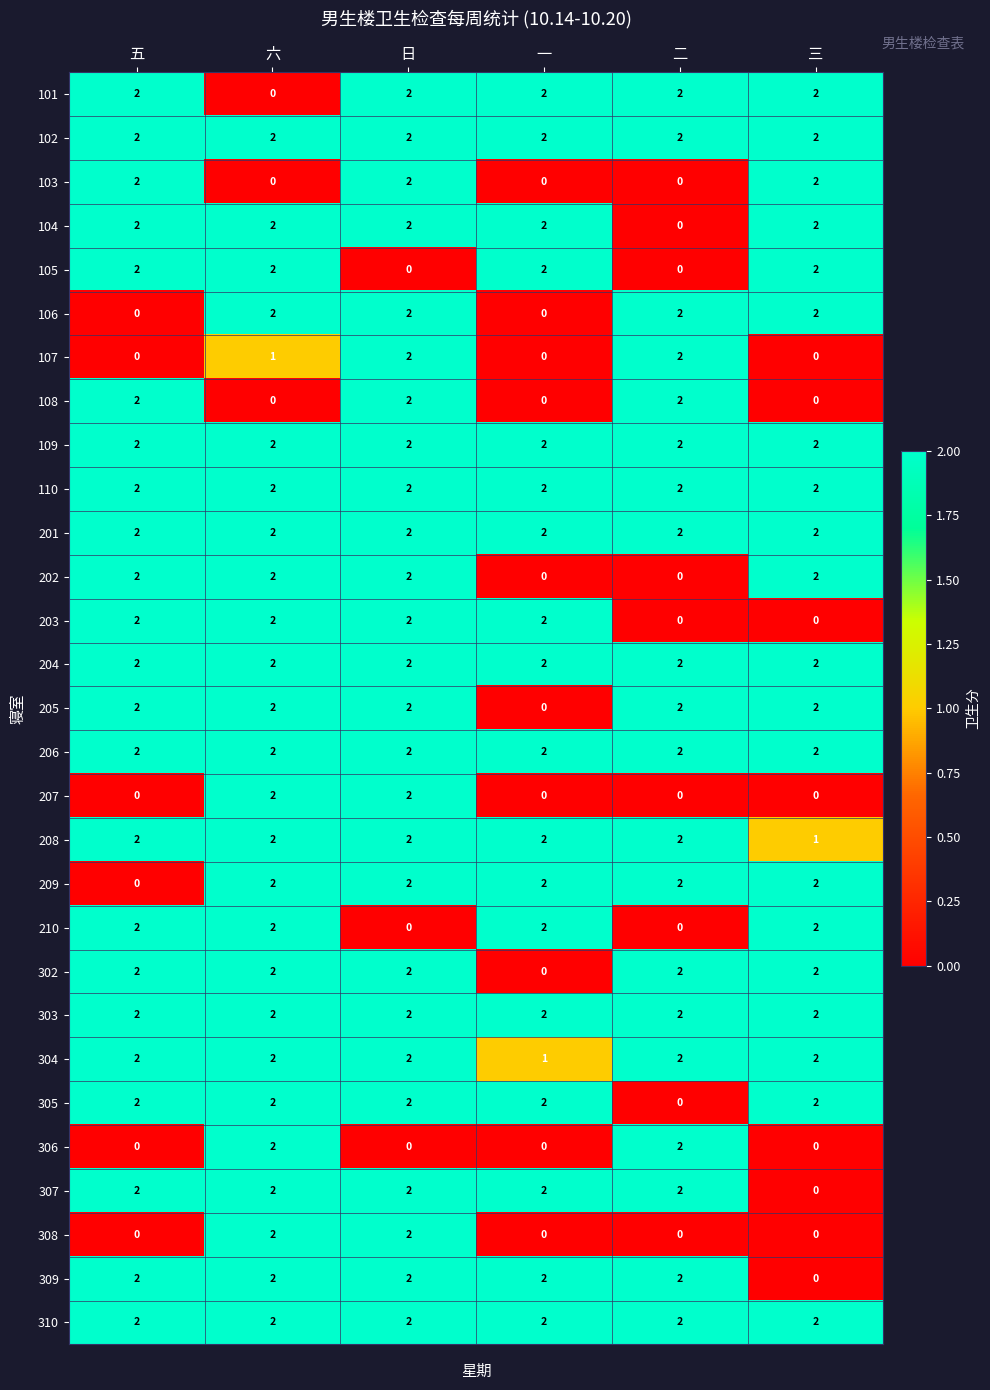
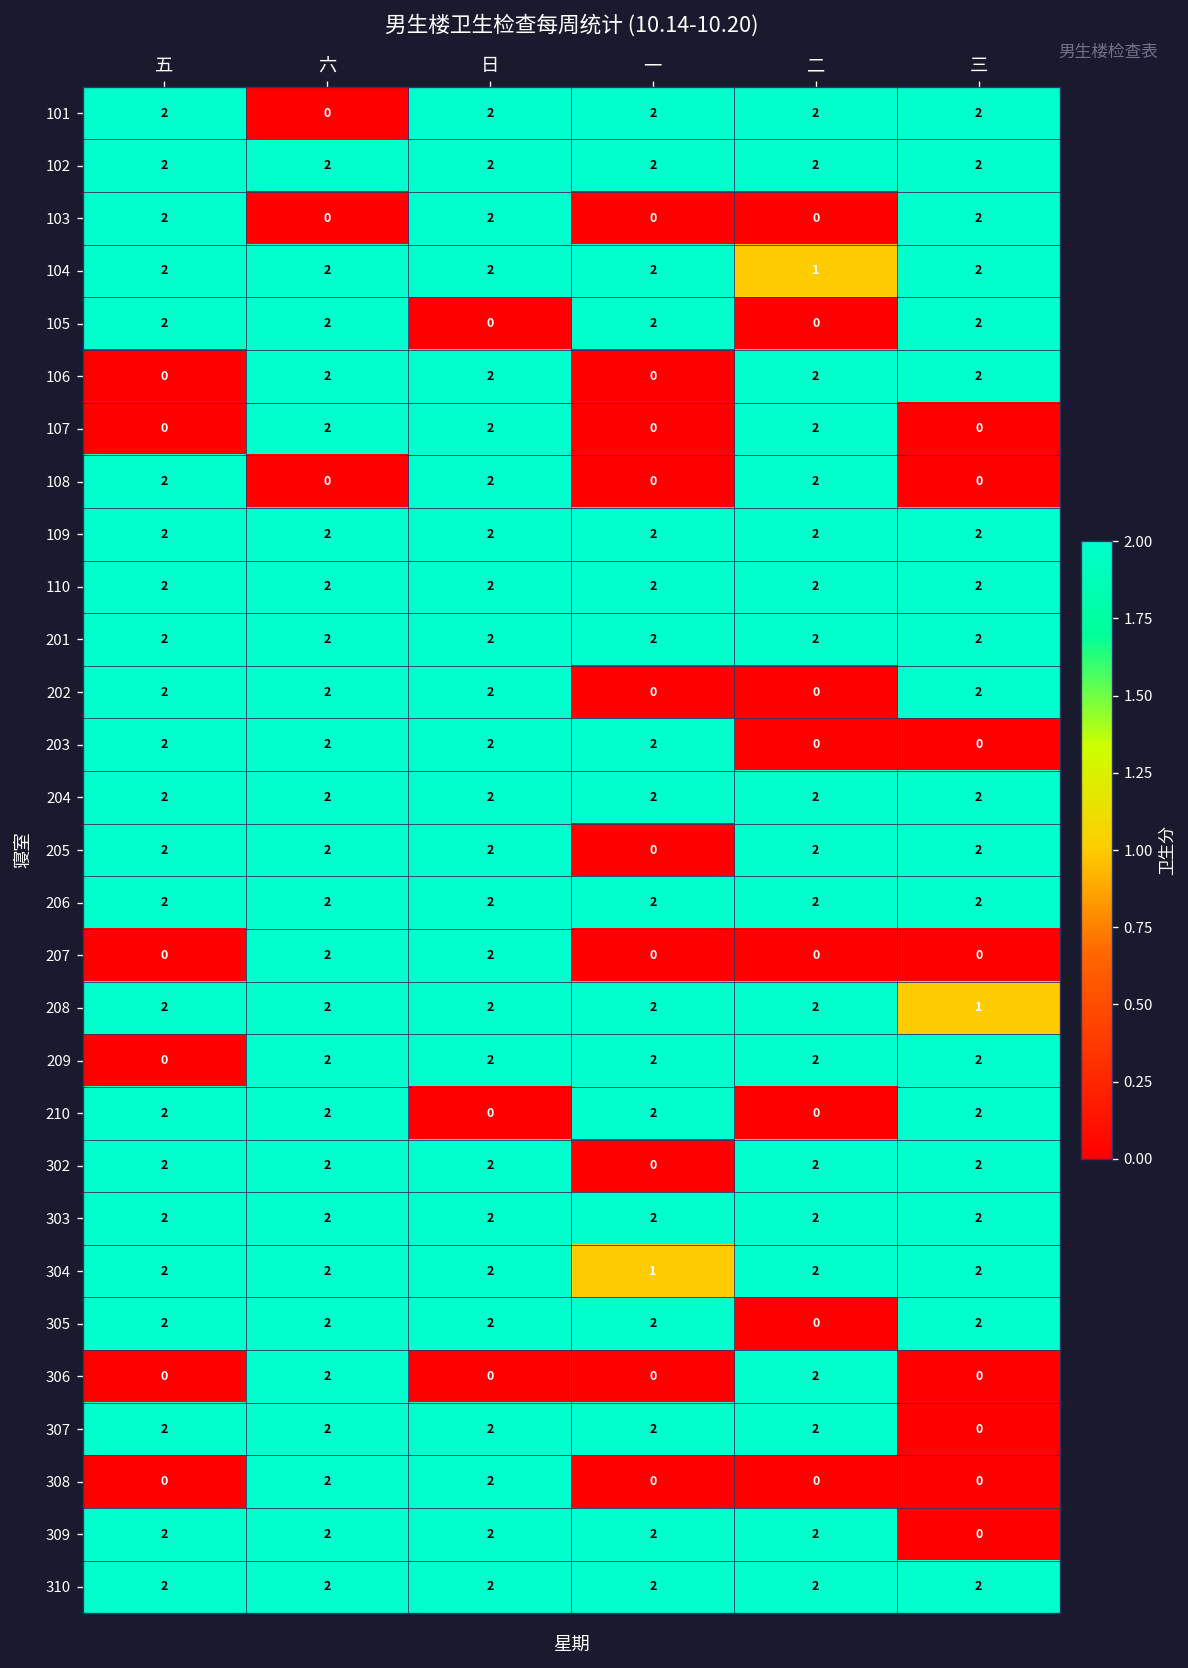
  {
    "101": {
      "五": 2,
      "六": 0,
      "日": 2,
      "一": 2,
      "二": 2,
      "三": 2
    },
    "102": {
      "五": 2,
      "六": 2,
      "日": 2,
      "一": 2,
      "二": 2,
      "三": 2
    },
    "103": {
      "五": 2,
      "六": 0,
      "日": 2,
      "一": 0,
      "二": 0,
      "三": 2
    },
    "104": {
      "五": 2,
      "六": 2,
      "日": 2,
      "一": 2,
-     "二": 0,
+     "二": 1,
      "三": 2
    },
    "105": {
      "五": 2,
      "六": 2,
      "日": 0,
      "一": 2,
      "二": 0,
      "三": 2
    },
    "106": {
      "五": 0,
      "六": 2,
      "日": 2,
      "一": 0,
      "二": 2,
      "三": 2
    },
    "107": {
      "五": 0,
-     "六": 1,
+     "六": 2,
      "日": 2,
      "一": 0,
      "二": 2,
      "三": 0
    },
    "108": {
      "五": 2,
      "六": 0,
      "日": 2,
      "一": 0,
      "二": 2,
      "三": 0
    },
    "109": {
      "五": 2,
      "六": 2,
      "日": 2,
      "一": 2,
      "二": 2,
      "三": 2
    },
    "110": {
      "五": 2,
      "六": 2,
      "日": 2,
      "一": 2,
      "二": 2,
      "三": 2
    },
    "201": {
      "五": 2,
      "六": 2,
      "日": 2,
      "一": 2,
      "二": 2,
      "三": 2
    },
    "202": {
      "五": 2,
      "六": 2,
      "日": 2,
      "一": 0,
      "二": 0,
      "三": 2
    },
    "203": {
      "五": 2,
      "六": 2,
      "日": 2,
      "一": 2,
      "二": 0,
      "三": 0
    },
    "204": {
      "五": 2,
      "六": 2,
      "日": 2,
      "一": 2,
      "二": 2,
      "三": 2
    },
    "205": {
      "五": 2,
      "六": 2,
      "日": 2,
      "一": 0,
      "二": 2,
      "三": 2
    },
    "206": {
      "五": 2,
      "六": 2,
      "日": 2,
      "一": 2,
      "二": 2,
      "三": 2
    },
    "207": {
      "五": 0,
      "六": 2,
      "日": 2,
      "一": 0,
      "二": 0,
      "三": 0
    },
    "208": {
      "五": 2,
      "六": 2,
      "日": 2,
      "一": 2,
      "二": 2,
      "三": 1
    },
    "209": {
      "五": 0,
      "六": 2,
      "日": 2,
      "一": 2,
      "二": 2,
      "三": 2
    },
    "210": {
      "五": 2,
      "六": 2,
      "日": 0,
      "一": 2,
      "二": 0,
      "三": 2
    },
    "302": {
      "五": 2,
      "六": 2,
      "日": 2,
      "一": 0,
      "二": 2,
      "三": 2
    },
    "303": {
      "五": 2,
      "六": 2,
      "日": 2,
      "一": 2,
      "二": 2,
      "三": 2
    },
    "304": {
      "五": 2,
      "六": 2,
      "日": 2,
      "一": 1,
      "二": 2,
      "三": 2
    },
    "305": {
      "五": 2,
      "六": 2,
      "日": 2,
      "一": 2,
      "二": 0,
      "三": 2
    },
    "306": {
      "五": 0,
      "六": 2,
      "日": 0,
      "一": 0,
      "二": 2,
      "三": 0
    },
    "307": {
      "五": 2,
      "六": 2,
      "日": 2,
      "一": 2,
      "二": 2,
      "三": 0
    },
    "308": {
      "五": 0,
      "六": 2,
      "日": 2,
      "一": 0,
      "二": 0,
      "三": 0
    },
    "309": {
      "五": 2,
      "六": 2,
      "日": 2,
      "一": 2,
      "二": 2,
      "三": 0
    },
    "310": {
      "五": 2,
      "六": 2,
      "日": 2,
      "一": 2,
      "二": 2,
      "三": 2
    }
  }
